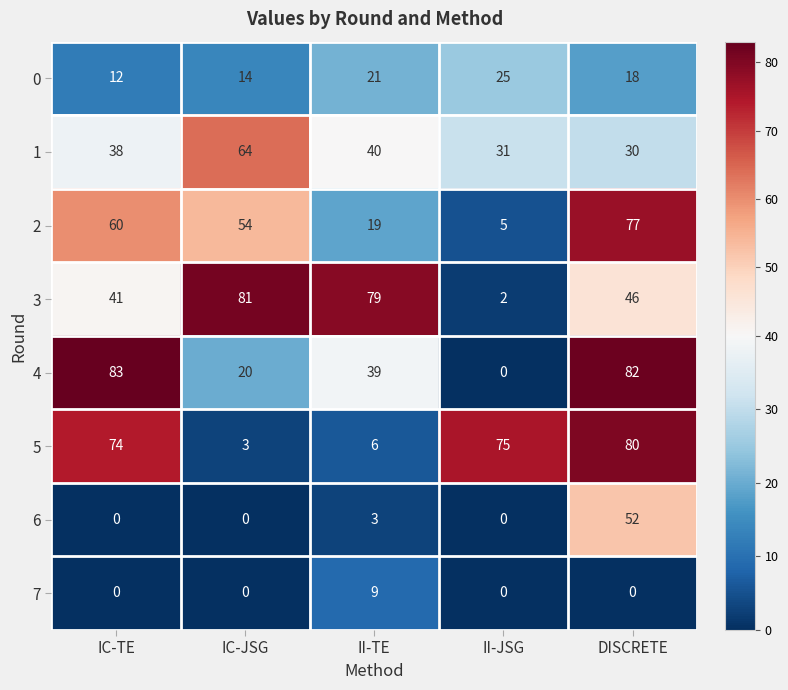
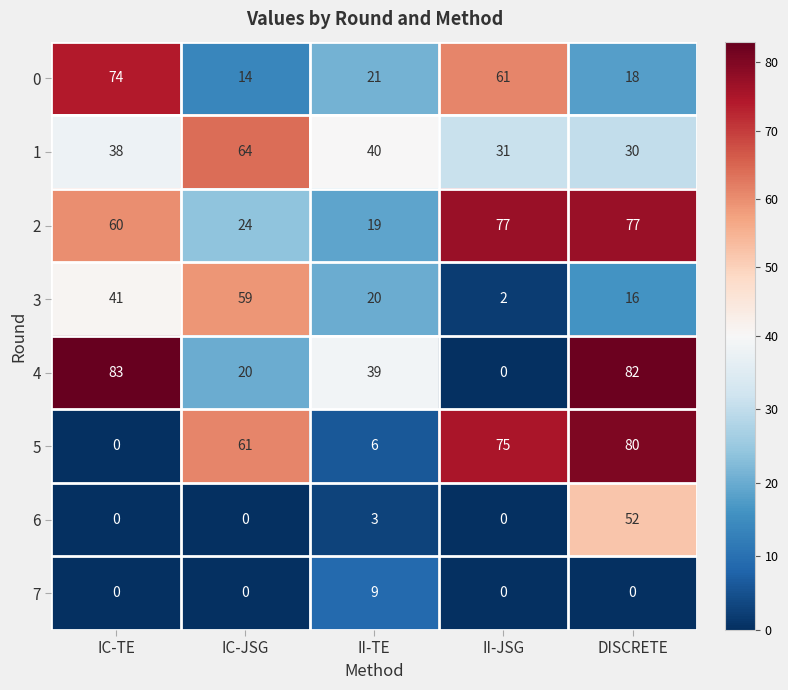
  {
    "0": {
-     "IC-TE": 12,
+     "IC-TE": 74,
      "IC-JSG": 14,
      "II-TE": 21,
-     "II-JSG": 25,
+     "II-JSG": 61,
      "DISCRETE": 18
    },
    "1": {
      "IC-TE": 38,
      "IC-JSG": 64,
      "II-TE": 40,
      "II-JSG": 31,
      "DISCRETE": 30
    },
    "2": {
      "IC-TE": 60,
-     "IC-JSG": 54,
+     "IC-JSG": 24,
      "II-TE": 19,
-     "II-JSG": 5,
+     "II-JSG": 77,
      "DISCRETE": 77
    },
    "3": {
      "IC-TE": 41,
-     "IC-JSG": 81,
-     "II-TE": 79,
+     "IC-JSG": 59,
+     "II-TE": 20,
      "II-JSG": 2,
-     "DISCRETE": 46
+     "DISCRETE": 16
    },
    "4": {
      "IC-TE": 83,
      "IC-JSG": 20,
      "II-TE": 39,
      "II-JSG": 0,
      "DISCRETE": 82
    },
    "5": {
-     "IC-TE": 74,
-     "IC-JSG": 3,
+     "IC-TE": 0,
+     "IC-JSG": 61,
      "II-TE": 6,
      "II-JSG": 75,
      "DISCRETE": 80
    },
    "6": {
      "IC-TE": 0,
      "IC-JSG": 0,
      "II-TE": 3,
      "II-JSG": 0,
      "DISCRETE": 52
    },
    "7": {
      "IC-TE": 0,
      "IC-JSG": 0,
      "II-TE": 9,
      "II-JSG": 0,
      "DISCRETE": 0
    }
  }
